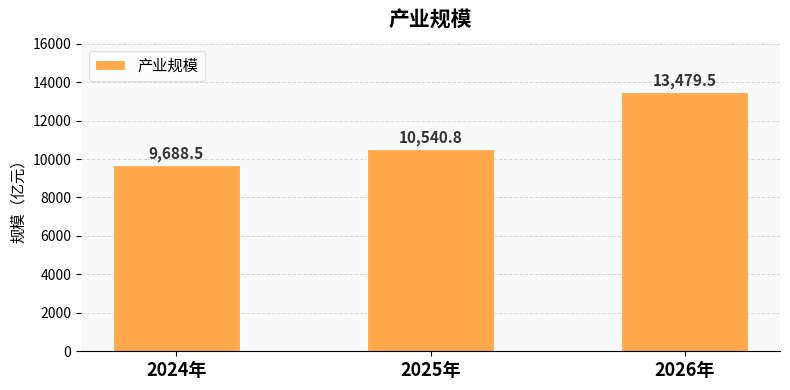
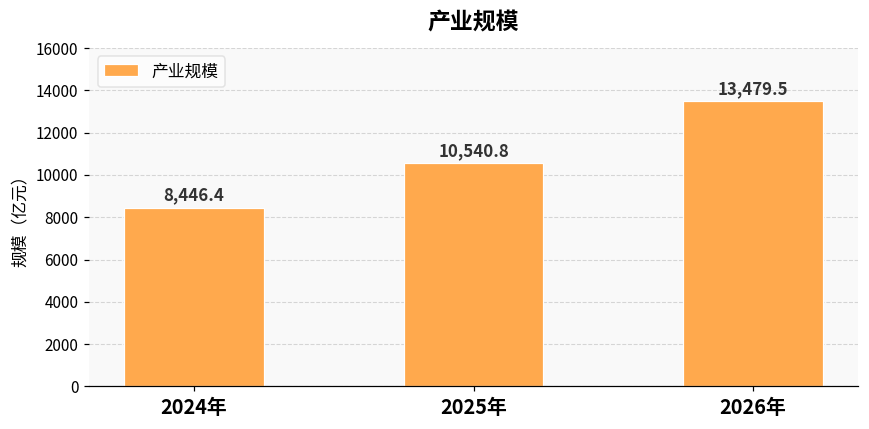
  {
-   "2024年": "9,688.5",
+   "2024年": "8,446.4",
    "2025年": "10,540.8",
    "2026年": "13,479.5"
  }
